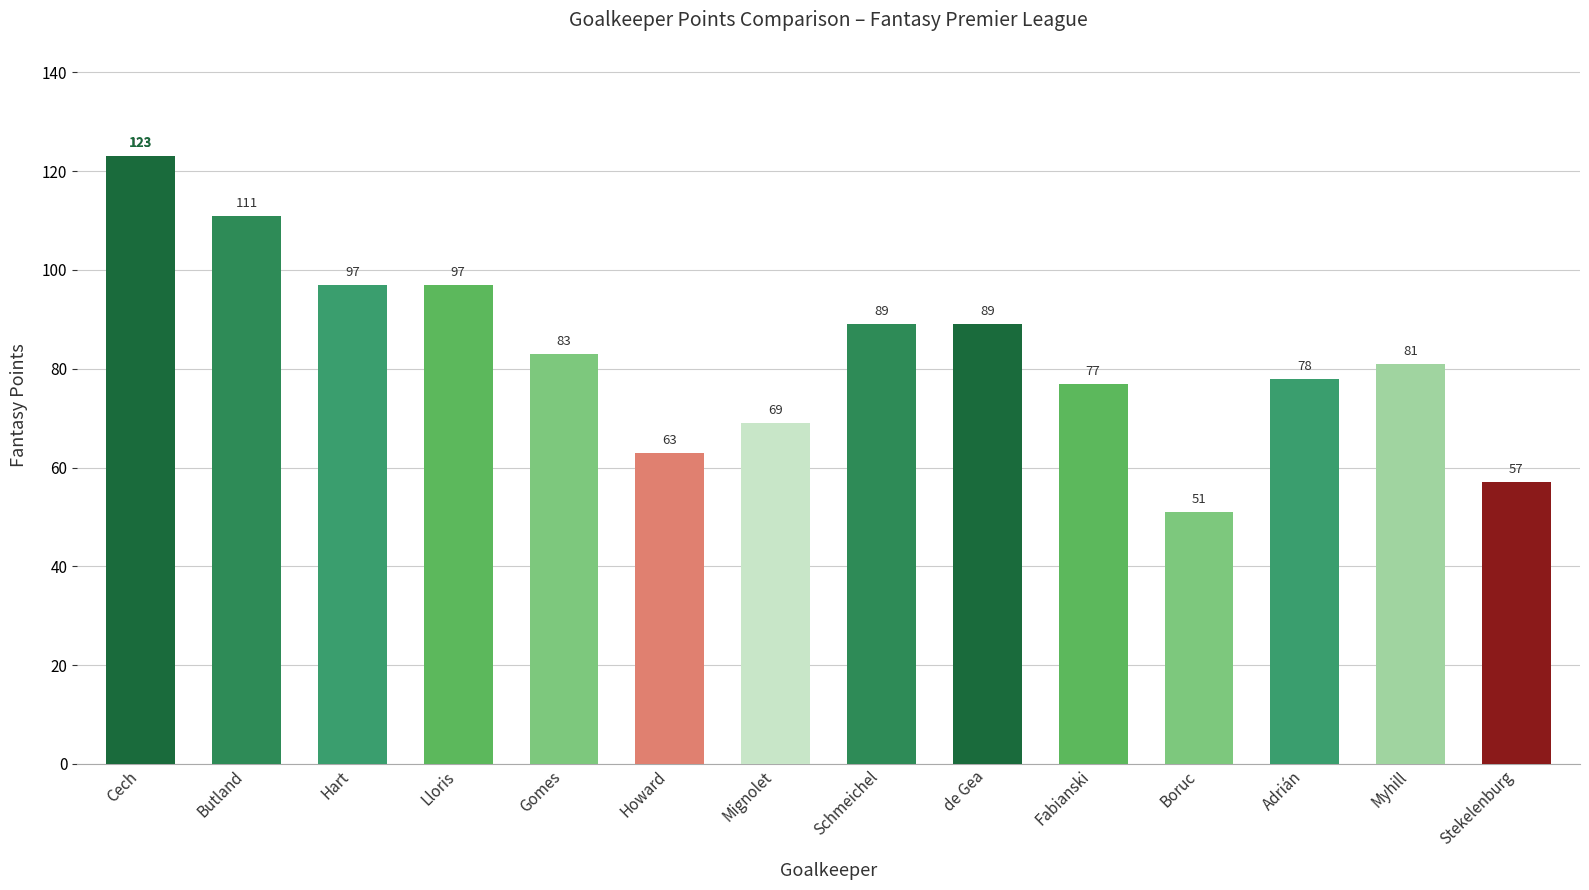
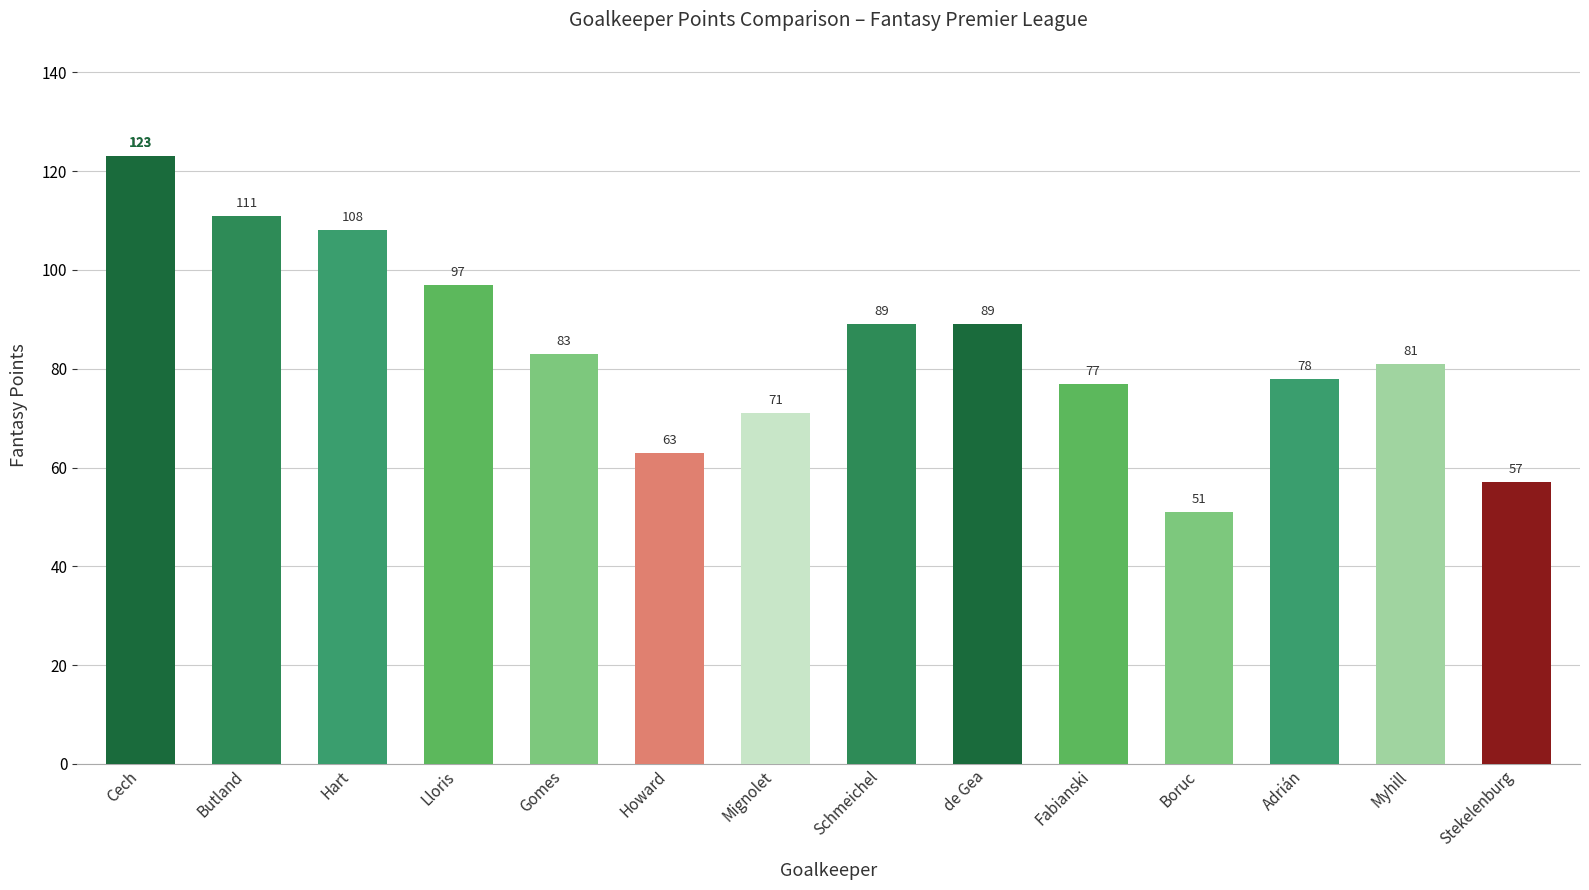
  {
    "Butland": 111,
-   "Hart": 97,
+   "Hart": 108,
    "Lloris": 97,
    "Gomes": 83,
    "Howard": 63,
-   "Mignolet": 69,
+   "Mignolet": 71,
    "Schmeichel": 89,
    "de Gea": 89,
    "Fabianski": 77,
    "Boruc": 51,
    "Adrián": 78,
    "Myhill": 81,
    "Stekelenburg": 57
  }
